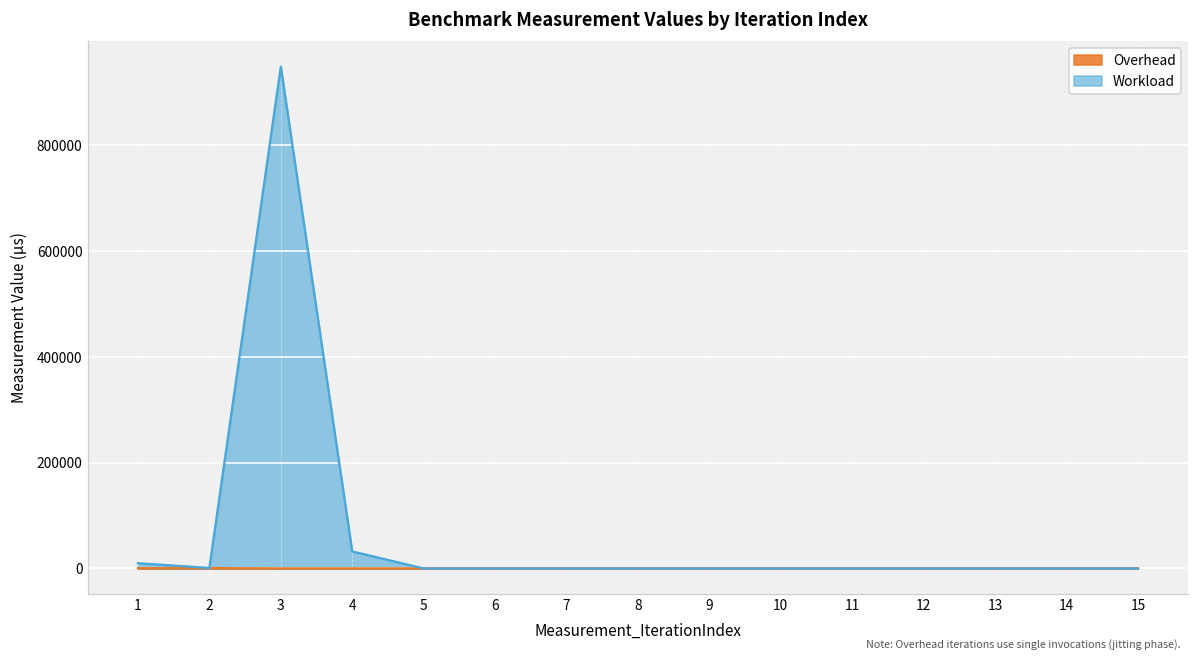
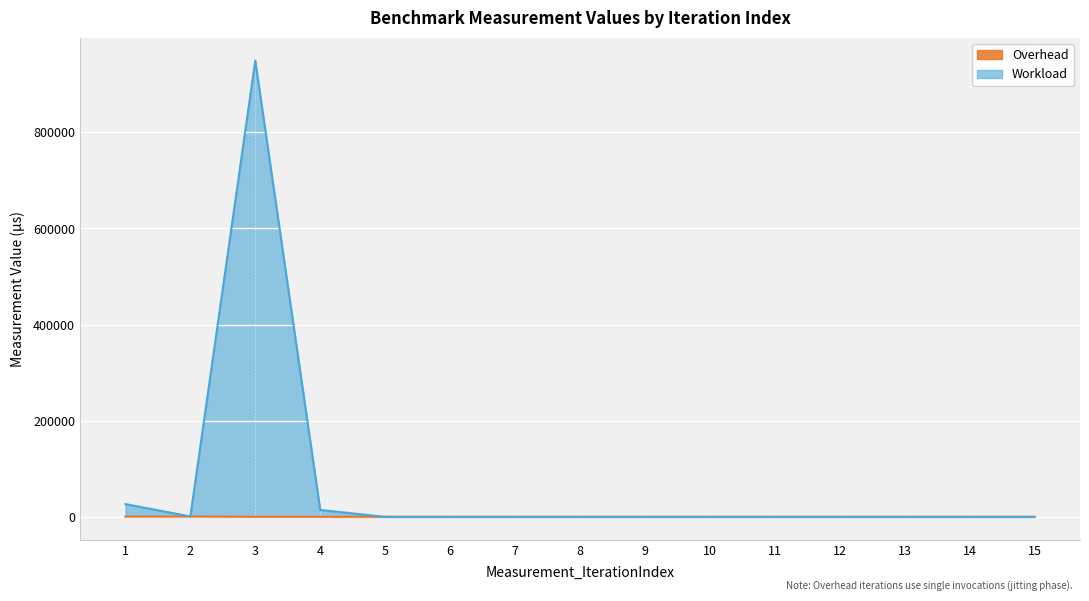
  {
    "Overhead": {
      "1": 0,
      "3": 0,
      "4": 0
    },
    "Workload": {
-     "1": 10000,
+     "1": 30000,
      "3": 950000,
-     "4": 30000
+     "4": 10000
    }
  }
